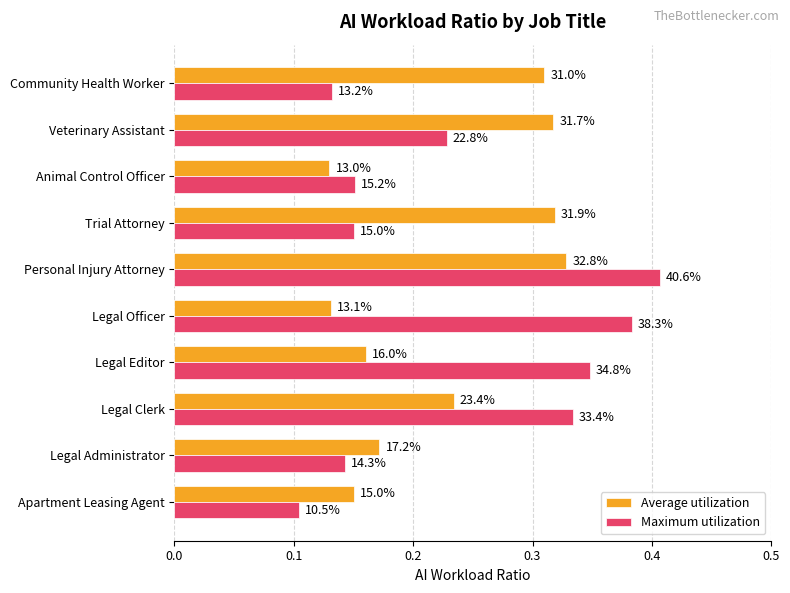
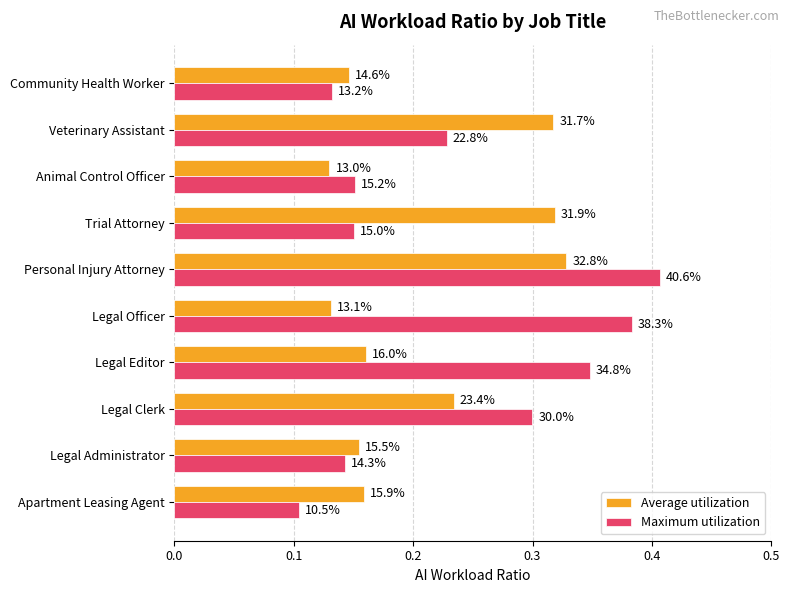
  {
    "Average utilization": {
-     "Community Health Worker": "31.0%",
+     "Community Health Worker": "14.6%",
      "Veterinary Assistant": "31.7%",
      "Animal Control Officer": "13.0%",
      "Trial Attorney": "31.9%",
      "Personal Injury Attorney": "32.8%",
      "Legal Officer": "13.1%",
      "Legal Editor": "16.0%",
      "Legal Clerk": "23.4%",
-     "Legal Administrator": "17.2%",
-     "Apartment Leasing Agent": "15.0%"
+     "Legal Administrator": "15.5%",
+     "Apartment Leasing Agent": "15.9%"
    },
    "Maximum utilization": {
      "Community Health Worker": "13.2%",
      "Veterinary Assistant": "22.8%",
      "Animal Control Officer": "15.2%",
      "Trial Attorney": "15.0%",
      "Personal Injury Attorney": "40.6%",
      "Legal Officer": "38.3%",
      "Legal Editor": "34.8%",
-     "Legal Clerk": "33.4%",
+     "Legal Clerk": "30.0%",
      "Legal Administrator": "14.3%",
      "Apartment Leasing Agent": "10.5%"
    }
  }
